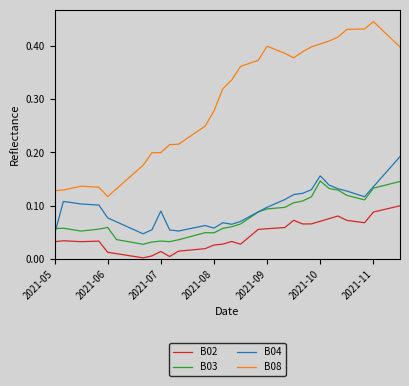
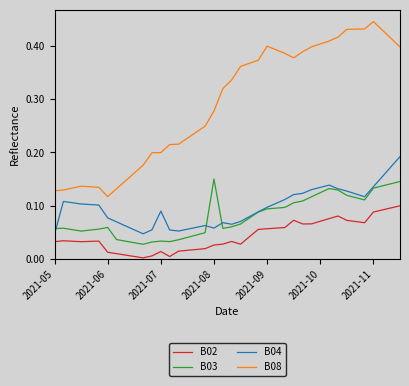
  {
    "B02": {
      "2021-05": 0.03,
      "2021-06": 0.01,
      "2021-07": 0.01,
      "2021-08": 0.03,
      "2021-09": 0.06,
      "2021-10": 0.07,
      "2021-11": 0.09
    },
    "B03": {
      "2021-05": 0.06,
      "2021-06": 0.06,
      "2021-07": 0.03,
-     "2021-08": 0.05,
-     "2021-10": 0.15
+     "2021-08": 0.15,
+     "2021-10": 0.12
    },
    "B04": {
      "2021-05": 0.05,
      "2021-06": 0.08,
      "2021-07": 0.09,
      "2021-08": 0.06,
-     "2021-10": 0.16
+     "2021-10": 0.13
    },
    "B08": {
      "2021-05": 0.13,
      "2021-06": 0.12,
      "2021-07": 0.20,
      "2021-08": 0.28,
      "2021-09": 0.40,
      "2021-10": 0.40,
      "2021-11": 0.45
    }
  }
